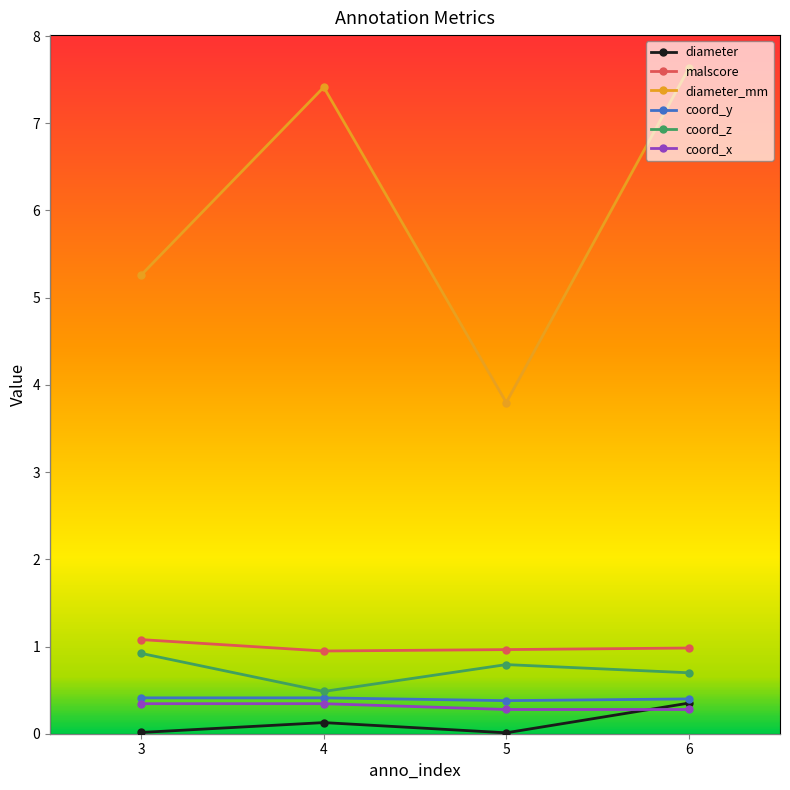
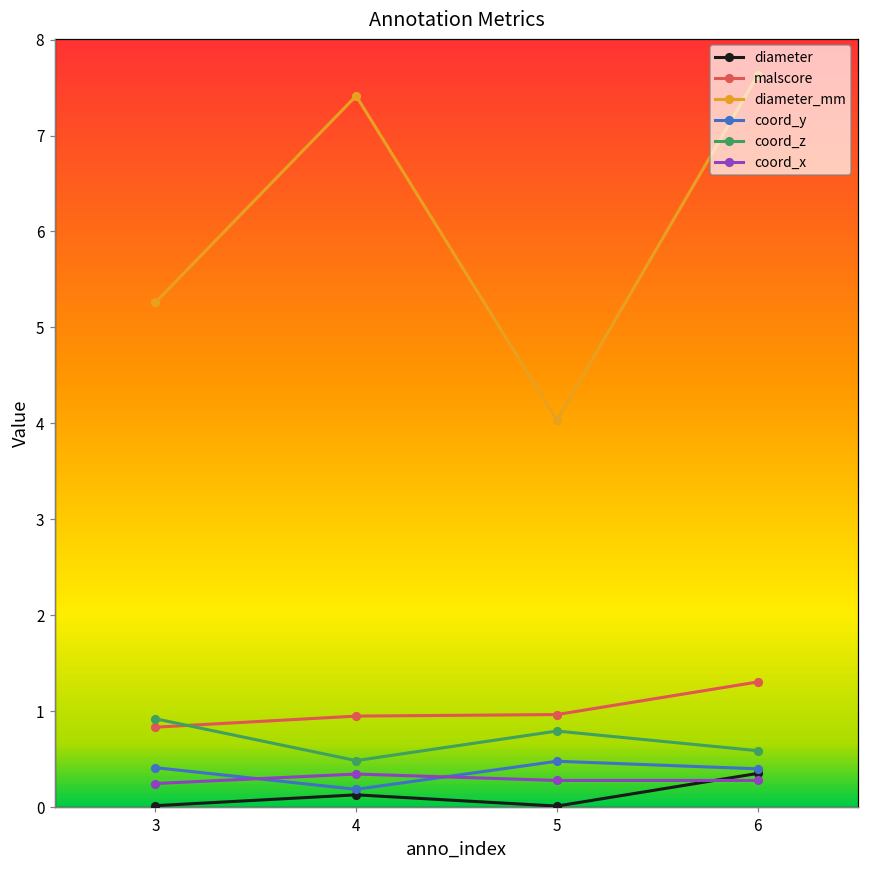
  {
    "diameter": {
      "3": 0.0,
      "4": 0.1,
      "5": 0.0,
      "6": 0.4
    },
    "malscore": {
-     "3": 1.1,
+     "3": 0.8,
      "4": 0.9,
      "5": 1.0,
-     "6": 1.0
+     "6": 1.3
    },
    "diameter_mm": {
      "3": 5.3,
      "4": 7.4,
-     "5": 3.8
+     "5": 4.0
    },
    "coord_y": {
      "3": 0.4,
-     "4": 0.4,
-     "5": 0.4,
+     "4": 0.2,
+     "5": 0.5,
      "6": 0.4
    },
    "coord_z": {
      "3": 0.9,
      "4": 0.5,
      "5": 0.8,
-     "6": 0.7
+     "6": 0.6
    },
    "coord_x": {
-     "3": 0.3,
+     "3": 0.2,
      "4": 0.3,
      "5": 0.3,
      "6": 0.3
    }
  }
